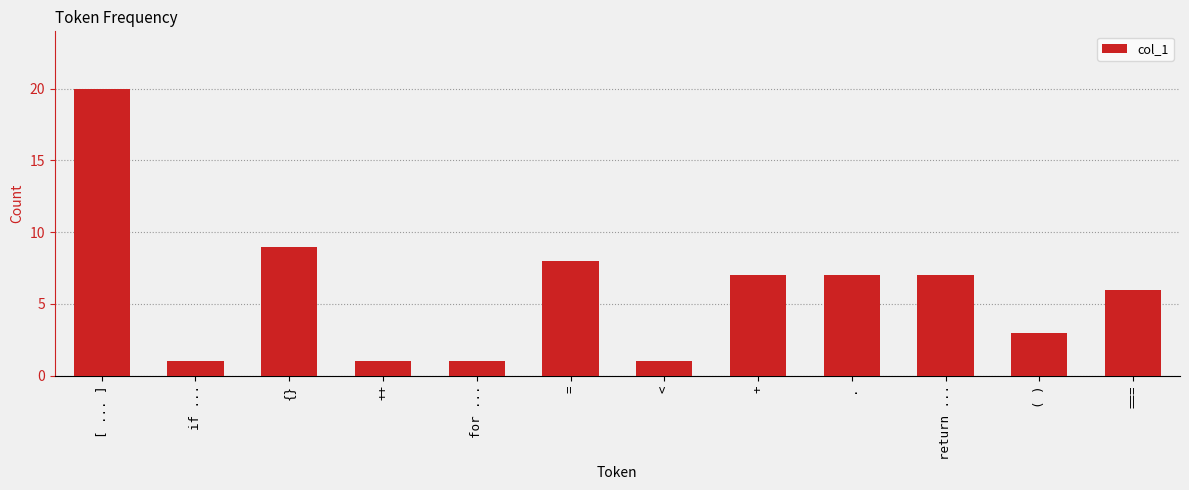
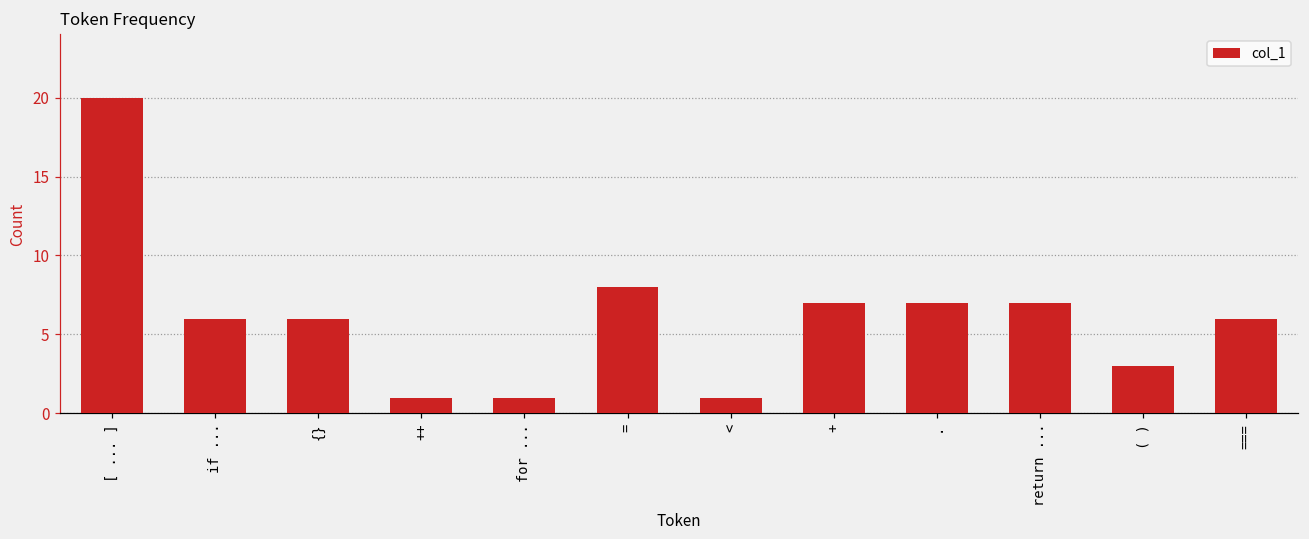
  {
    "[ ... ]": 20,
-   "if ...": 1,
-   "{}": 9,
+   "if ...": 6,
+   "{}": 6,
    "++": 1,
    "for ...": 1,
    "=": 8,
    "<": 1,
    "+": 7,
    ".": 7,
    "return ...": 7,
    "( )": 3,
    "===": 6
  }
